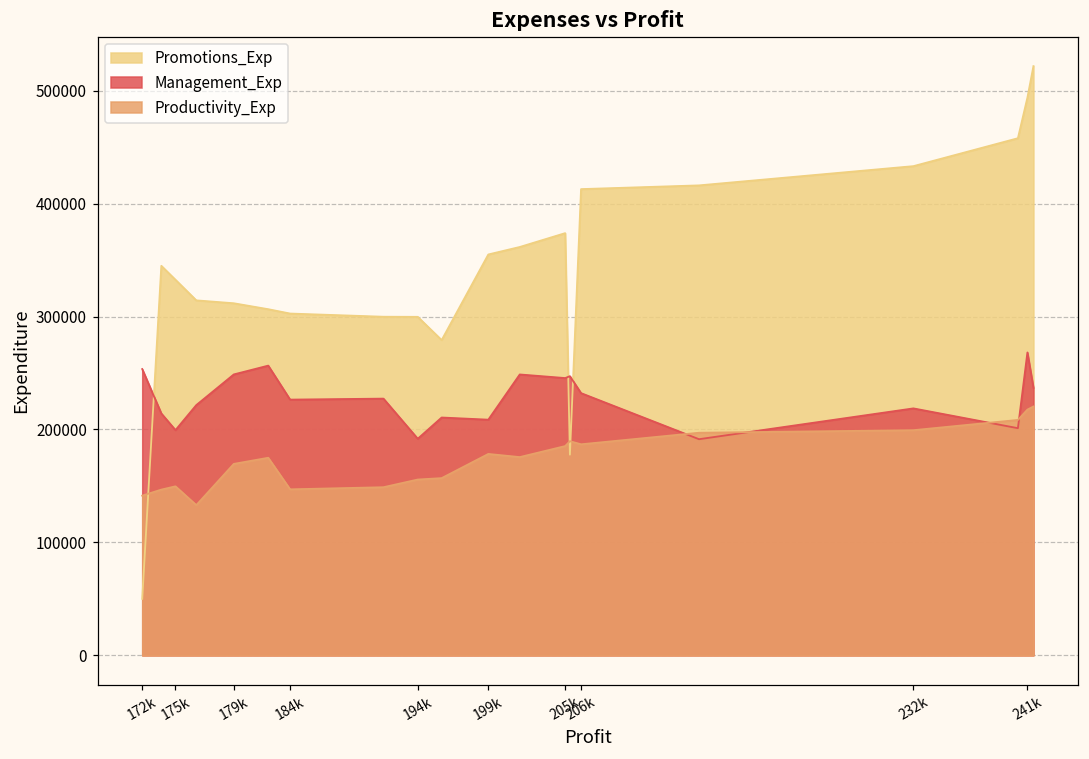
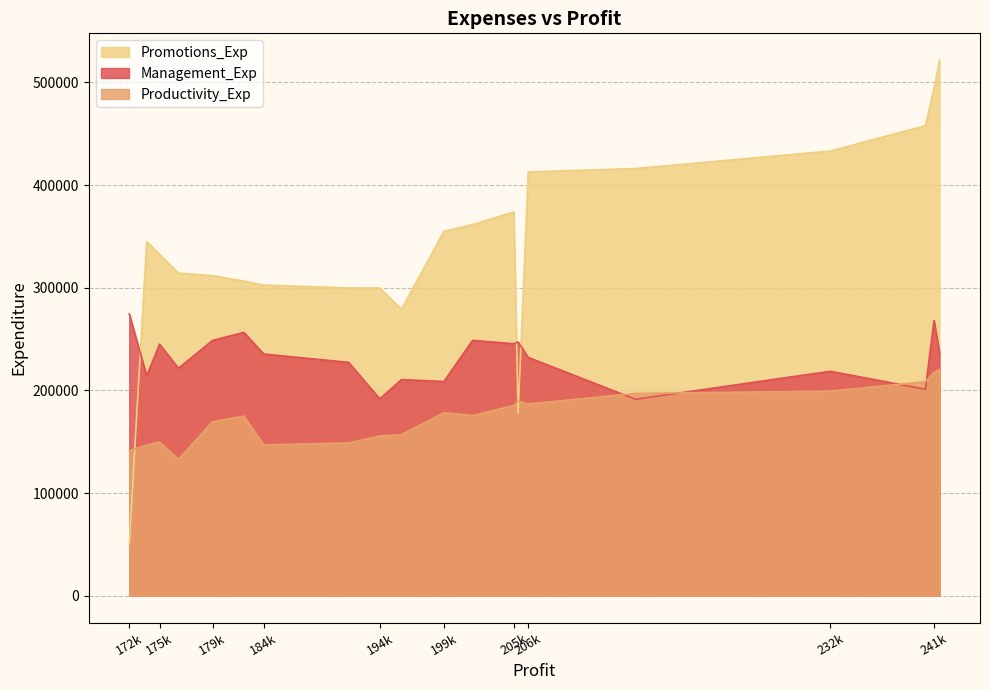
  {
    "Management_Exp": {
-     "172k": 254000,
-     "175k": 199000,
+     "172k": 275000,
+     "175k": 245000,
      "179k": 249000,
-     "184k": 226000,
+     "184k": 235000,
      "194k": 192000,
      "199k": 209000,
      "205k": 246000,
      "206k": 232000,
      "232k": 219000,
      "241k": 268000
    }
  }
